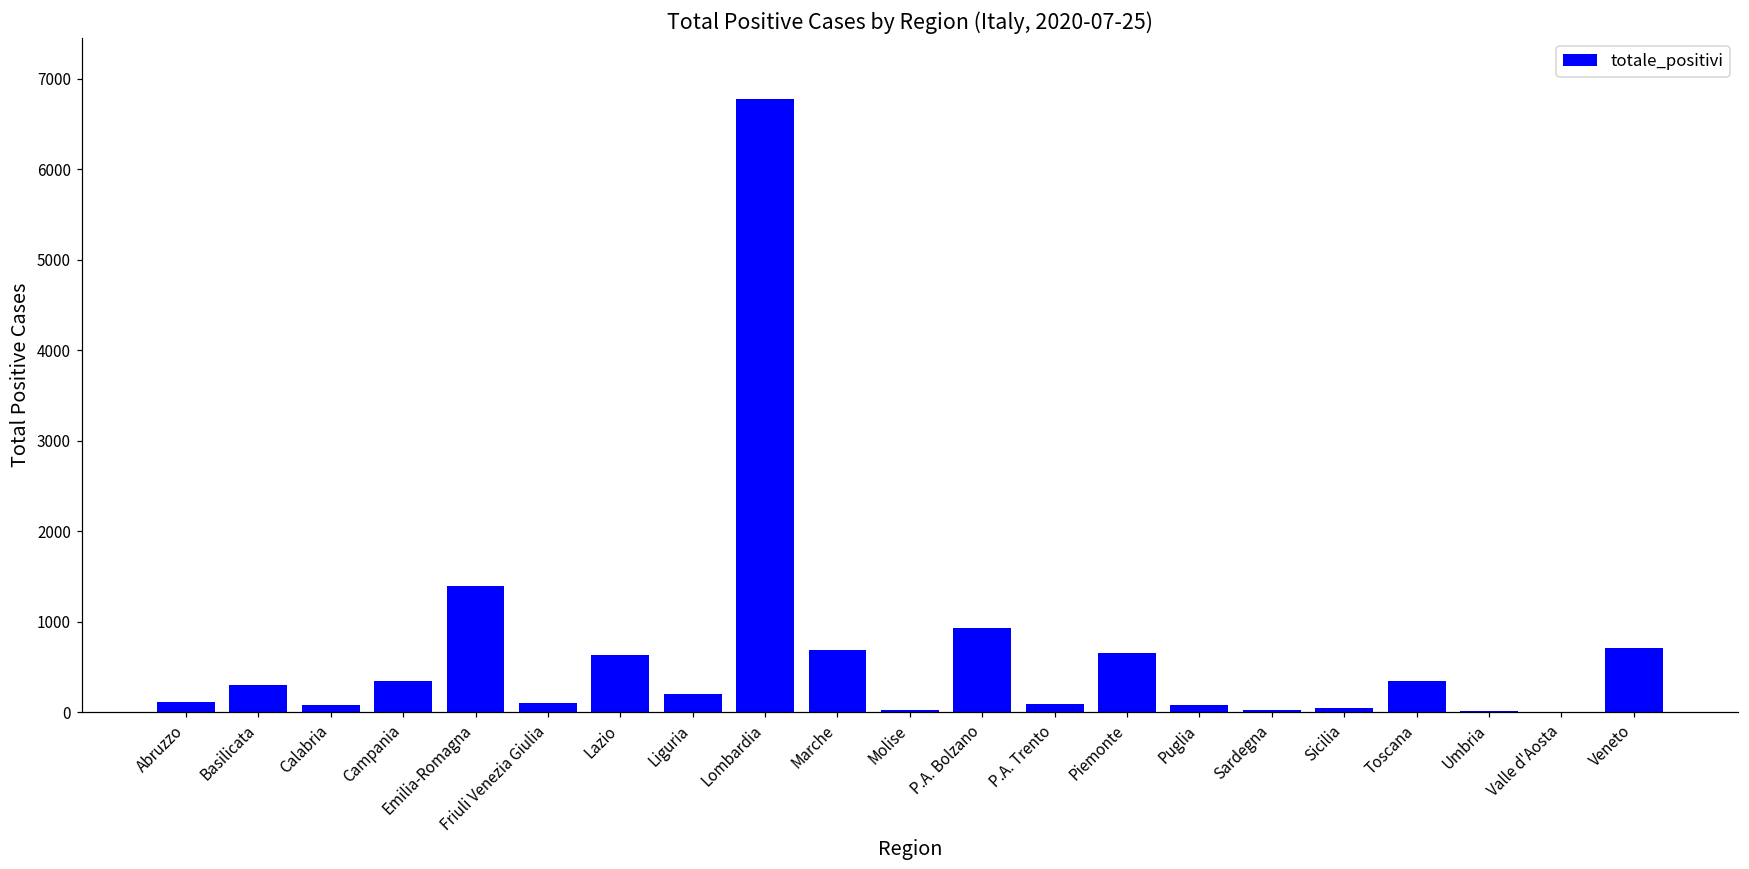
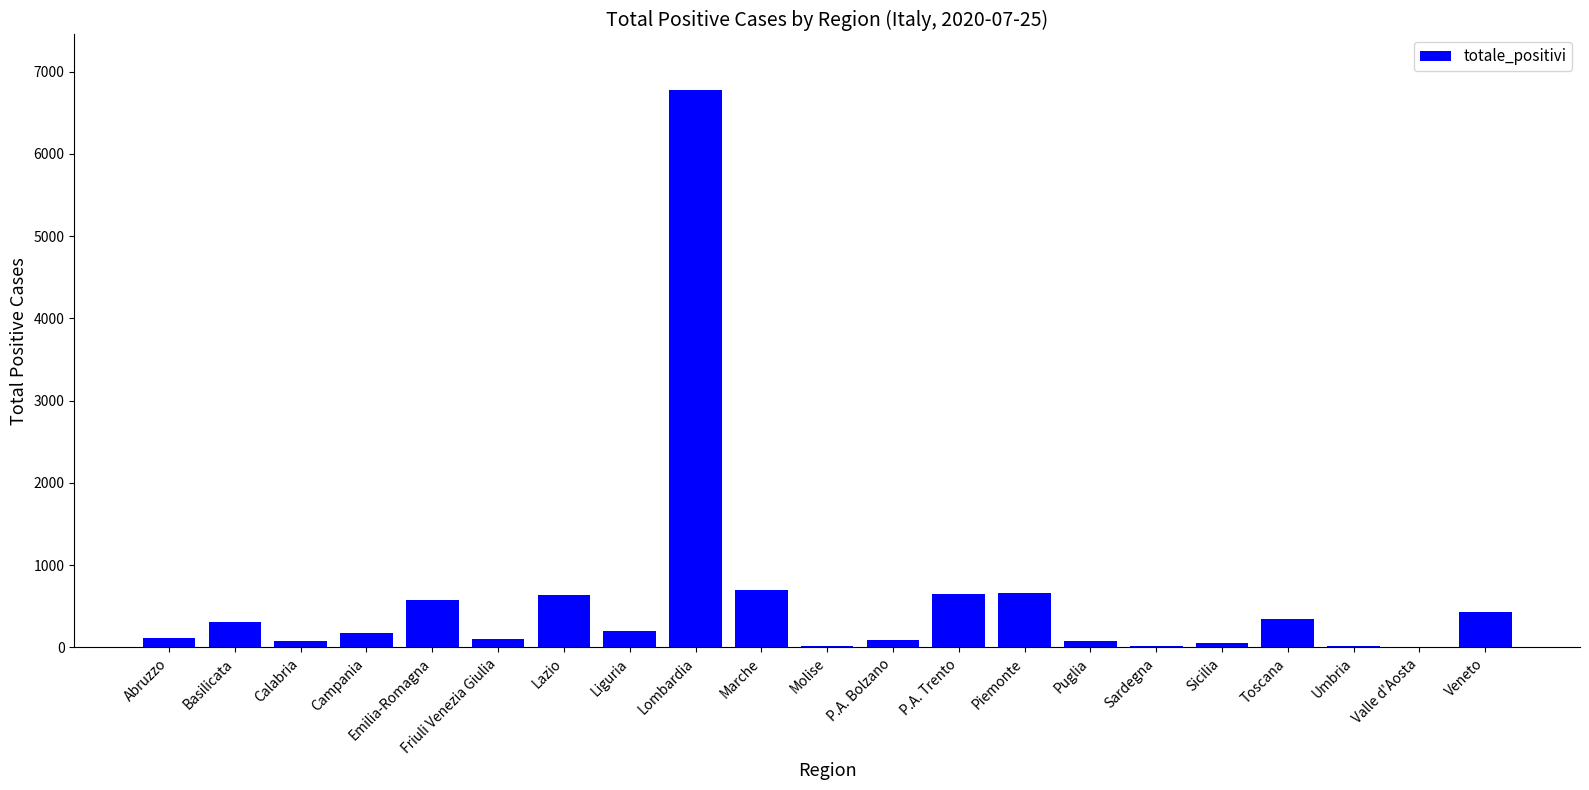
  {
    "Abruzzo": 100,
    "Basilicata": 300,
    "Calabria": 100,
-   "Campania": 300,
-   "Emilia-Romagna": 1400,
+   "Campania": 200,
+   "Emilia-Romagna": 600,
    "Friuli Venezia Giulia": 100,
    "Lazio": 600,
    "Liguria": 200,
    "Lombardia": 6800,
    "Marche": 700,
-   "P.A. Bolzano": 900,
-   "P.A. Trento": 100,
+   "P.A. Bolzano": 100,
+   "P.A. Trento": 600,
    "Piemonte": 700,
    "Puglia": 100,
    "Sicilia": 100,
    "Toscana": 300,
-   "Veneto": 700
+   "Veneto": 400
  }
